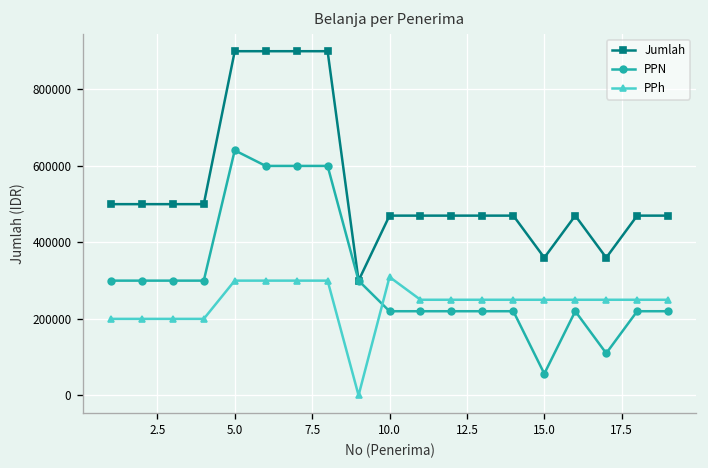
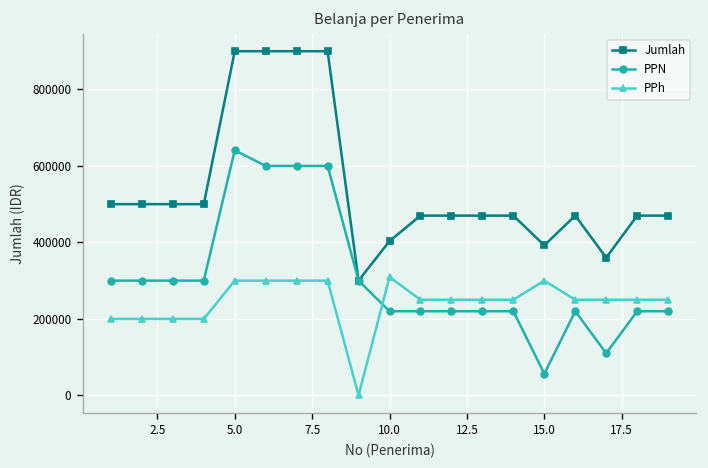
  {
    "Jumlah": {
      "5.0": 900000,
-     "10.0": 470000,
-     "15.0": 360000
+     "10.0": 400000,
+     "15.0": 390000
    },
    "PPN": {
      "5.0": 640000,
      "10.0": 220000,
      "15.0": 60000
    },
    "PPh": {
      "5.0": 300000,
      "10.0": 310000,
-     "15.0": 250000
+     "15.0": 300000
    }
  }
